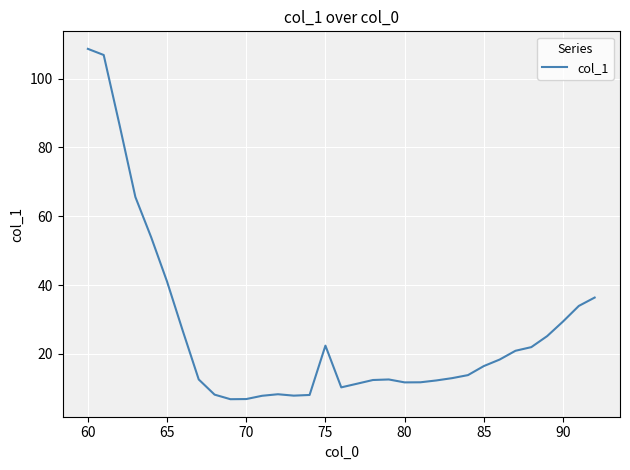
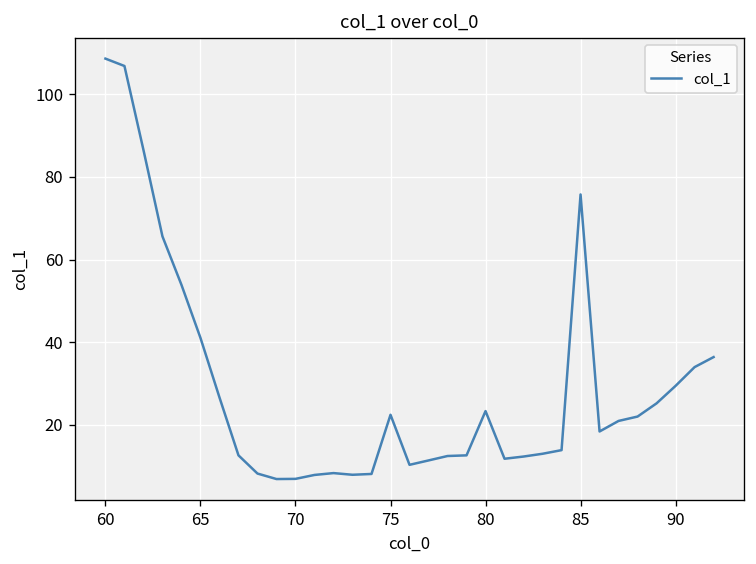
  {
    "60": 109,
    "65": 41,
    "70": 7,
    "75": 22,
-   "80": 12,
-   "85": 16,
+   "80": 23,
+   "85": 76,
    "90": 29
  }
